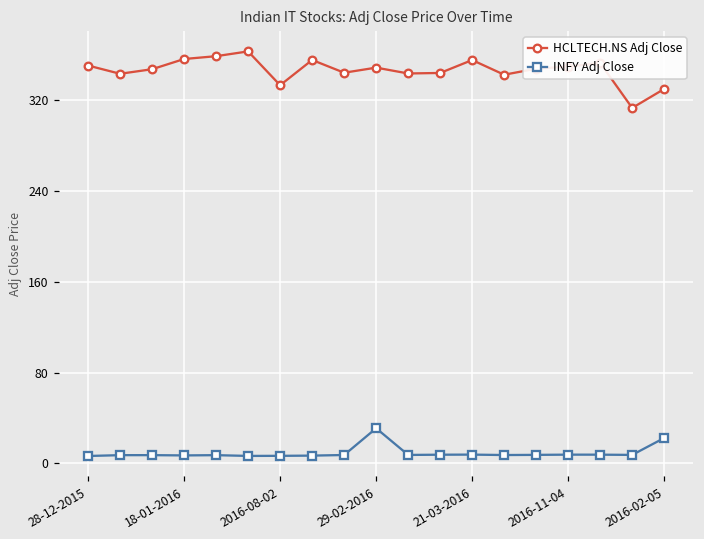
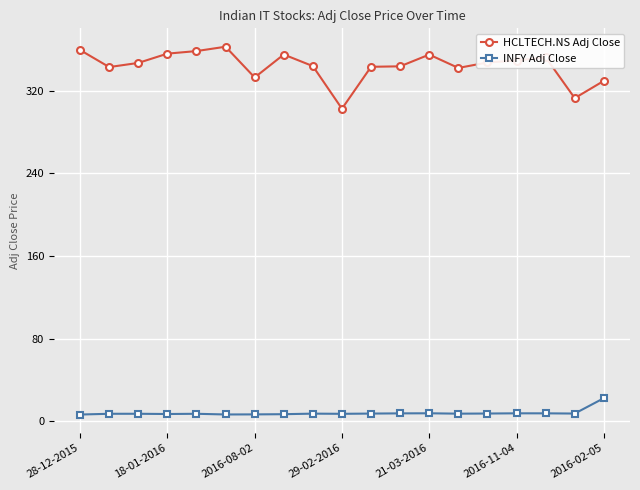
  {
    "HCLTECH.NS Adj Close": {
-     "28-12-2015": 350,
+     "28-12-2015": 360,
      "18-01-2016": 356,
      "2016-08-02": 333,
-     "29-02-2016": 348,
+     "29-02-2016": 303,
      "21-03-2016": 355,
      "2016-02-05": 330
    },
    "INFY Adj Close": {
      "28-12-2015": 7,
      "18-01-2016": 7,
      "2016-08-02": 7,
-     "29-02-2016": 31,
+     "29-02-2016": 7,
      "21-03-2016": 8,
      "2016-11-04": 8,
      "2016-02-05": 22
    }
  }
